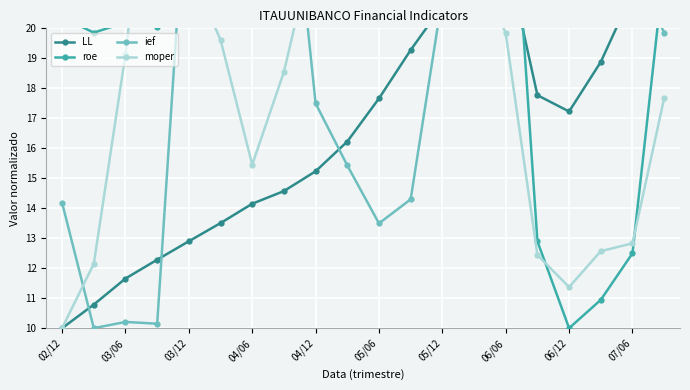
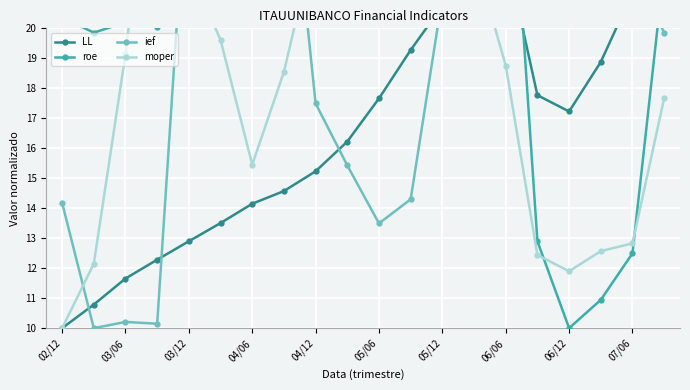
  {
    "moper": {
      "04/06": 15.5,
-     "06/06": 19.8,
-     "06/12": 11.4,
+     "06/06": 18.8,
+     "06/12": 11.9,
      "07/06": 12.8
    }
  }
